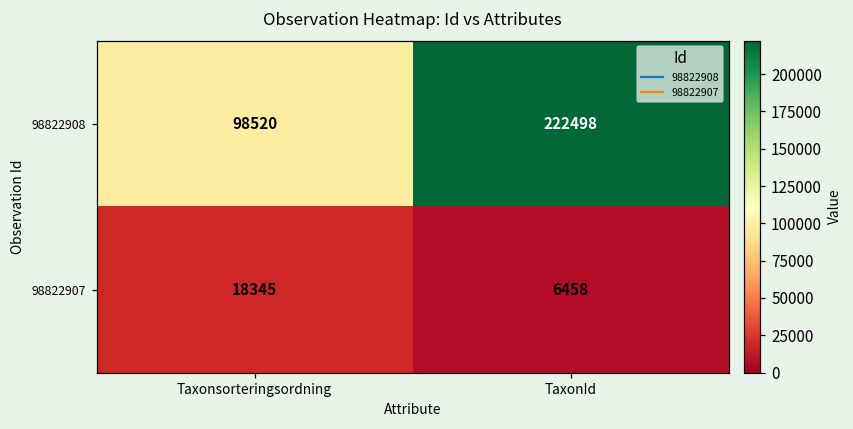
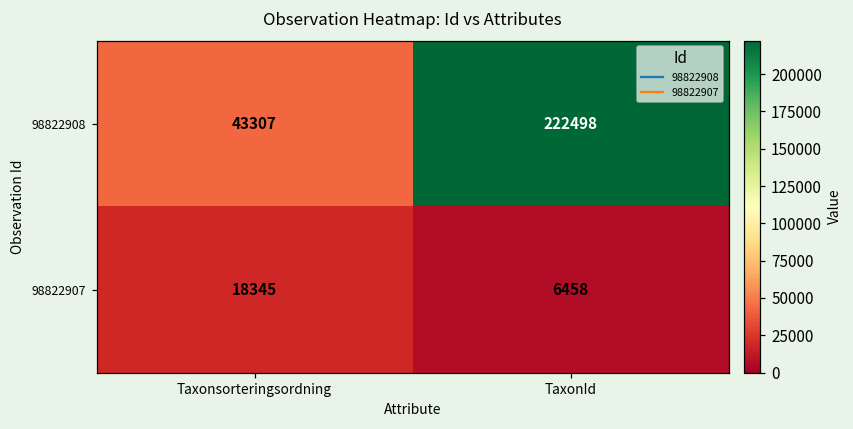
  {
    "98822908": {
-     "Taxonsorteringsordning": 98520,
+     "Taxonsorteringsordning": 43307,
      "TaxonId": 222498
    },
    "98822907": {
      "Taxonsorteringsordning": 18345,
      "TaxonId": 6458
    }
  }
